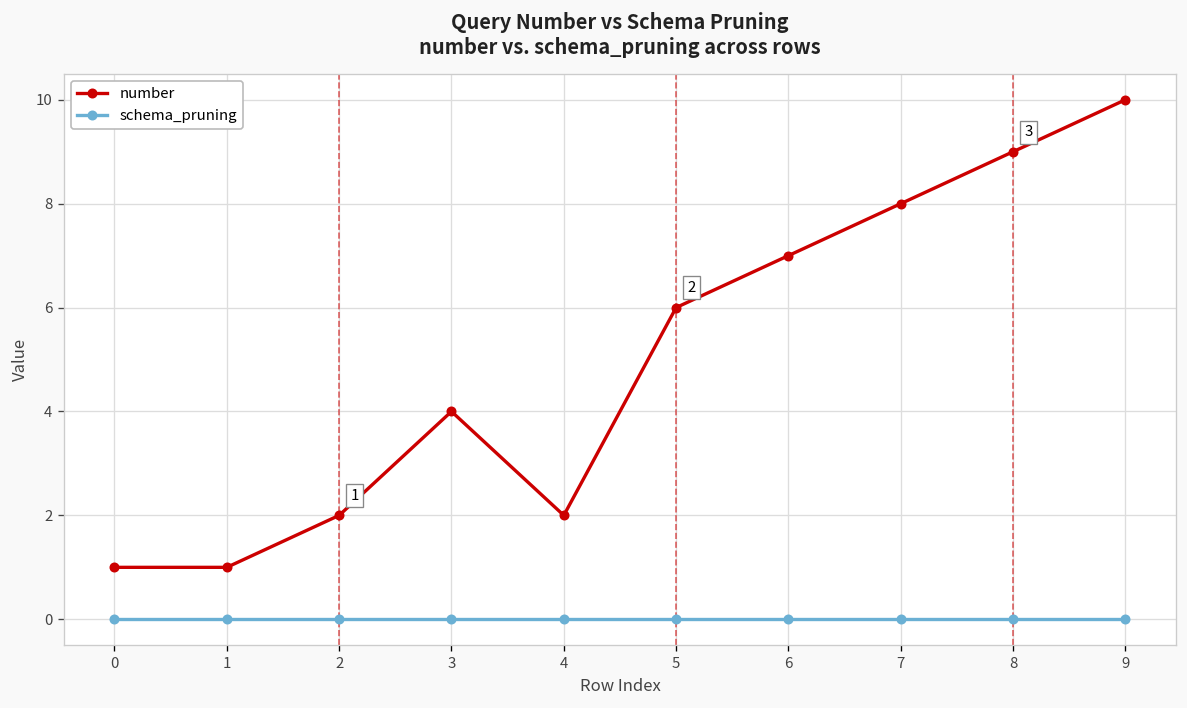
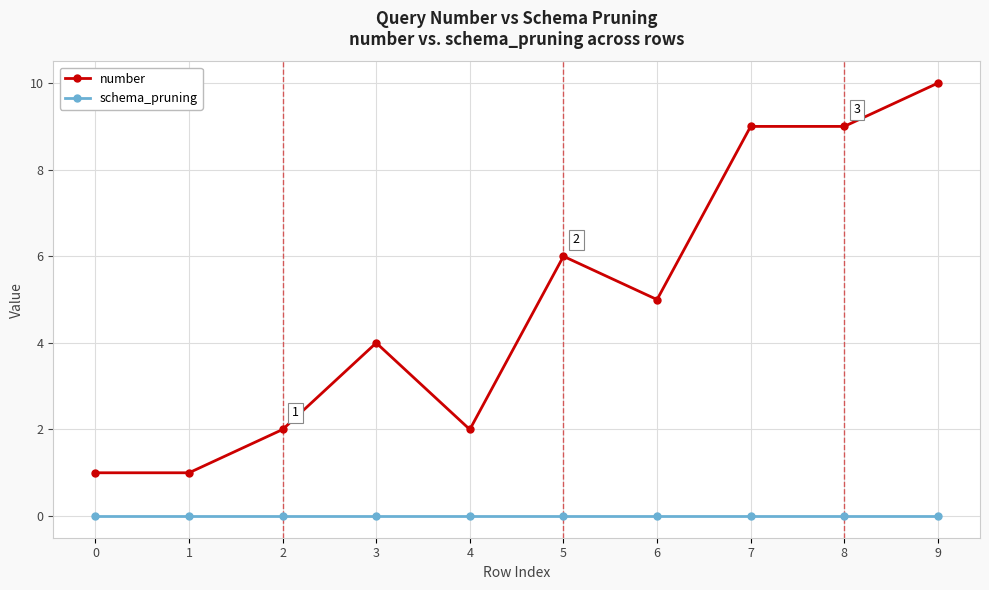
  {
    "number": {
      "0": 1,
      "1": 1,
      "3": 4,
      "4": 2,
-     "6": 7,
-     "7": 8,
+     "6": 5,
+     "7": 9,
      "9": 10
    },
    "schema_pruning": {
      "0": 0,
      "1": 0,
      "2": 0,
      "3": 0,
      "4": 0,
      "5": 0,
      "6": 0,
      "7": 0,
      "8": 0,
      "9": 0
    }
  }
